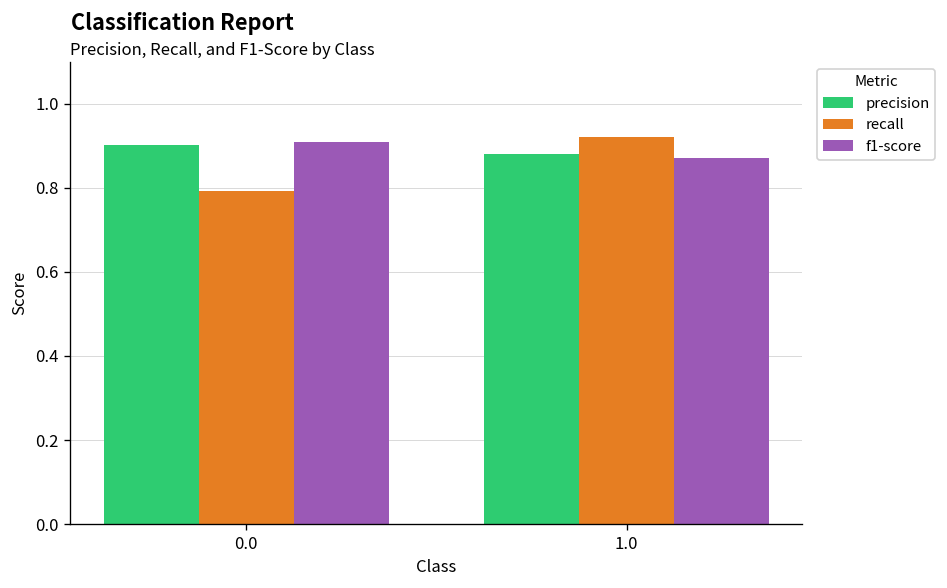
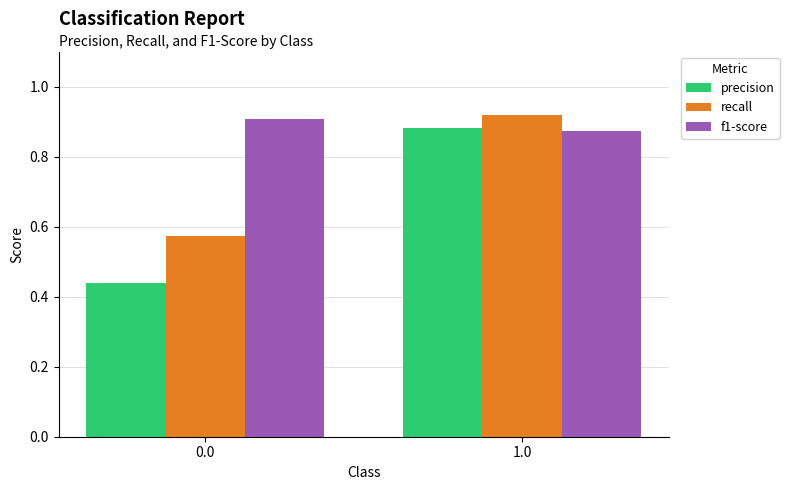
  {
    "precision": {
-     "0.0": 0.90,
+     "0.0": 0.44,
      "1.0": 0.88
    },
    "recall": {
-     "0.0": 0.79,
+     "0.0": 0.57,
      "1.0": 0.92
    },
    "f1-score": {
      "0.0": 0.91,
      "1.0": 0.87
    }
  }
